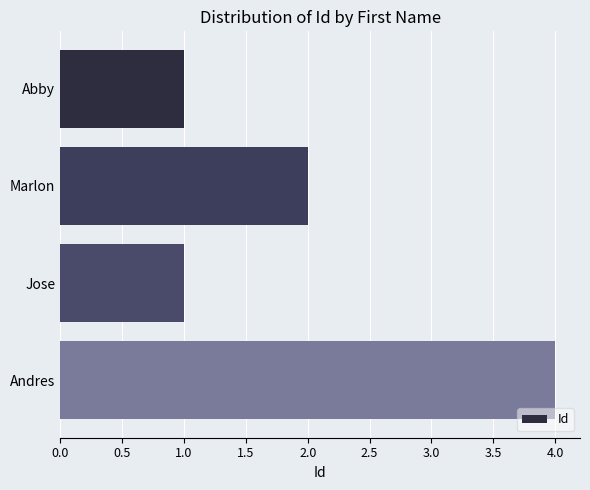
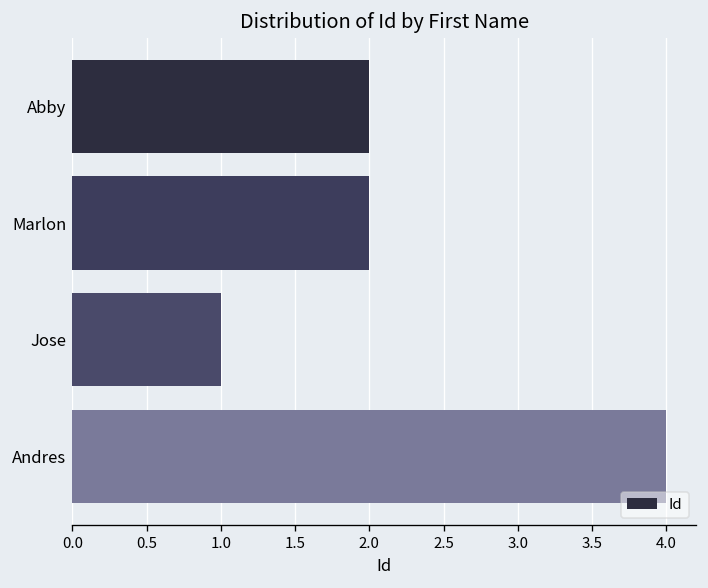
  {
-   "Abby": 1,
+   "Abby": 2,
    "Marlon": 2,
    "Jose": 1,
    "Andres": 4
  }
